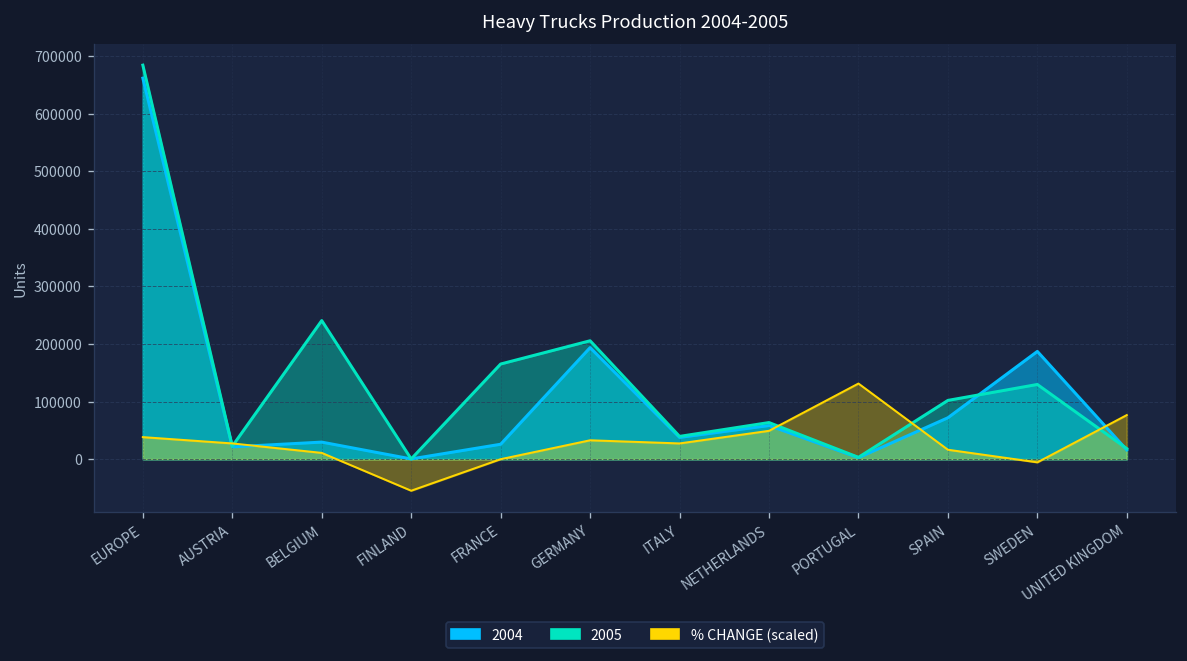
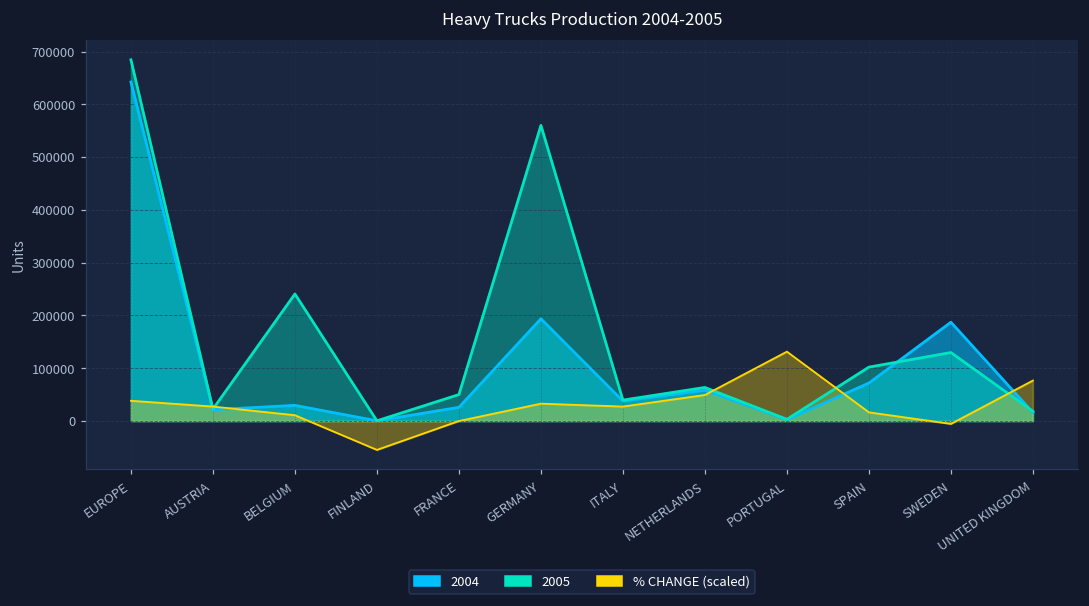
  {
    "2004": {
-     "EUROPE": 660000,
+     "EUROPE": 640000,
      "BELGIUM": 30000,
      "FRANCE": 30000,
      "GERMANY": 190000,
      "SPAIN": 70000,
      "SWEDEN": 190000
    },
    "2005": {
      "EUROPE": 680000,
      "BELGIUM": 240000,
-     "FRANCE": 170000,
-     "GERMANY": 210000,
+     "FRANCE": 50000,
+     "GERMANY": 560000,
      "SPAIN": 100000,
      "SWEDEN": 130000
    }
  }
